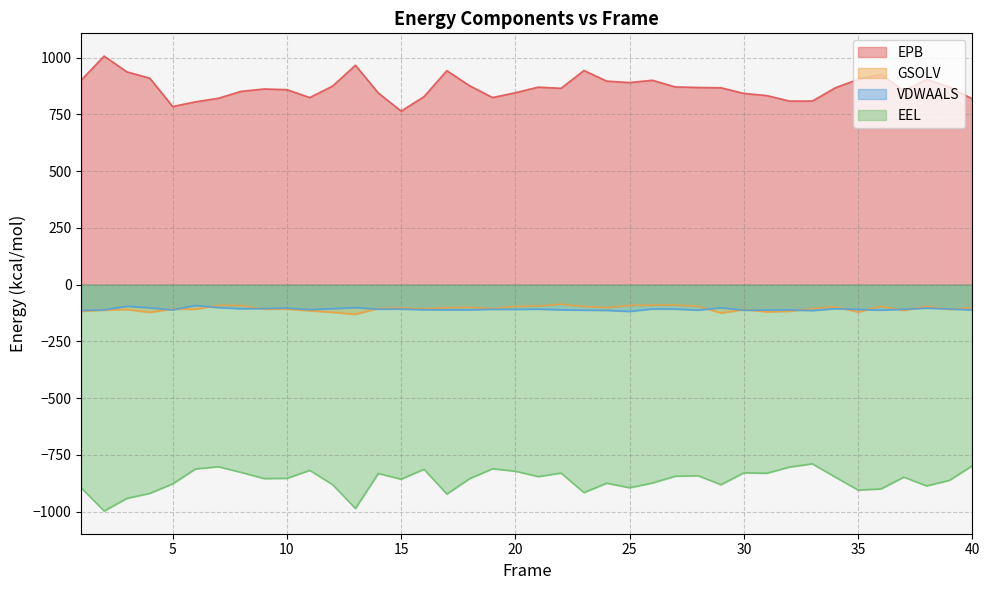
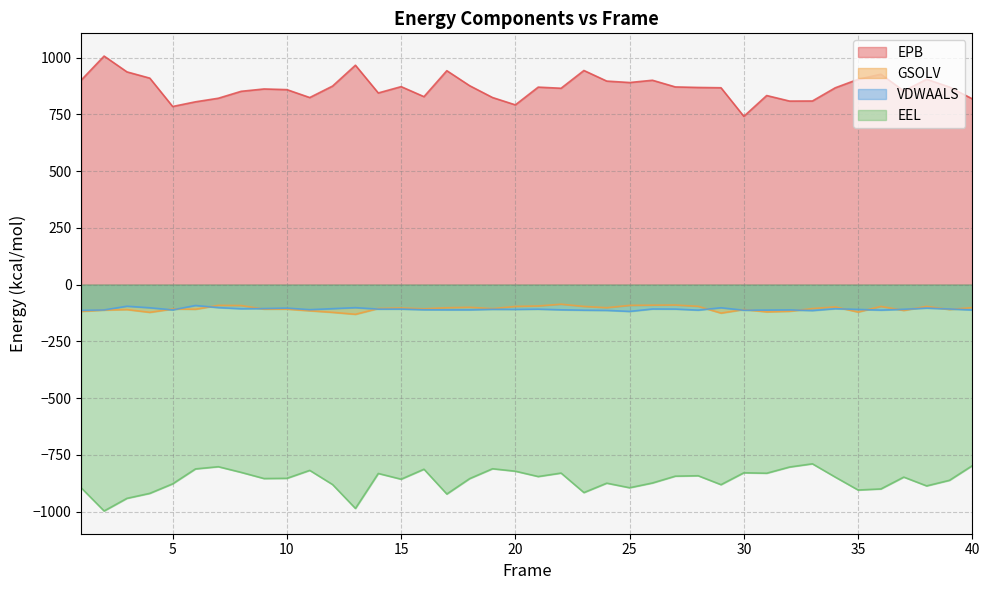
  {
    "EPB": {
      "5": 780,
      "10": 860,
-     "15": 760,
-     "20": 850,
+     "15": 870,
+     "20": 790,
      "25": 890,
-     "30": 840,
+     "30": 740,
      "40": 820
    }
  }
